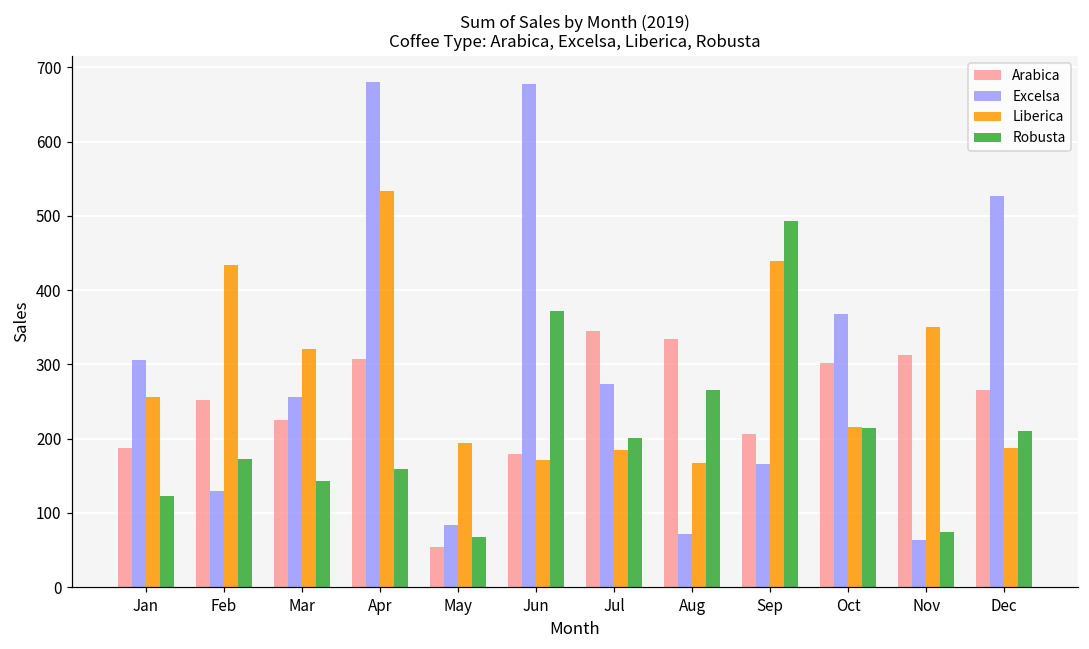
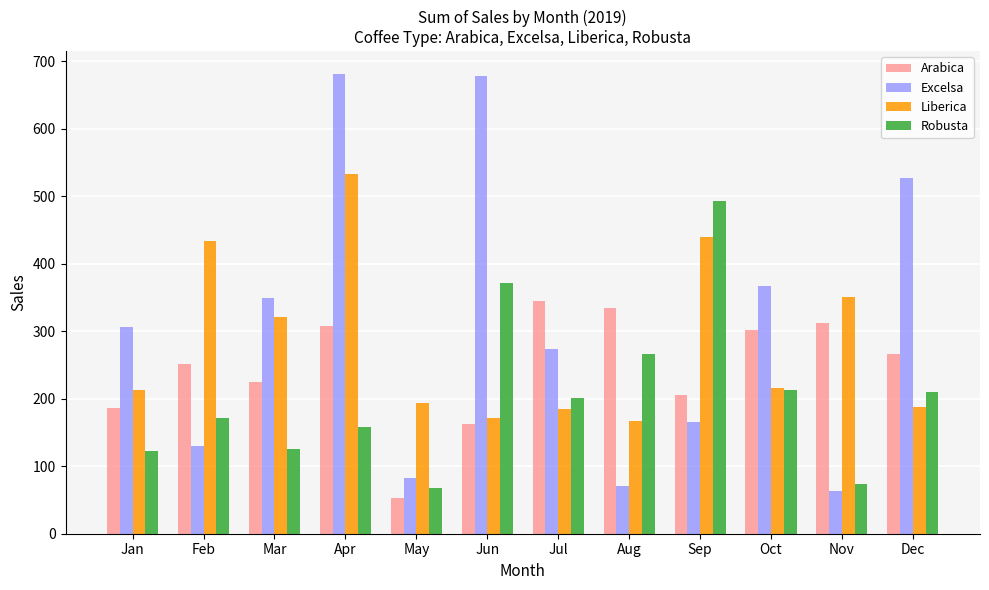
  {
    "Arabica": {
      "Jan": 190,
      "Feb": 250,
      "Mar": 220,
      "Apr": 310,
      "May": 50,
-     "Jun": 180,
+     "Jun": 160,
      "Jul": 350,
      "Aug": 330,
      "Sep": 210,
      "Oct": 300,
      "Nov": 310,
      "Dec": 270
    },
    "Excelsa": {
      "Jan": 310,
      "Feb": 130,
-     "Mar": 260,
+     "Mar": 350,
      "Apr": 680,
      "May": 80,
      "Jun": 680,
      "Jul": 270,
      "Aug": 70,
      "Sep": 170,
      "Oct": 370,
      "Nov": 60,
      "Dec": 530
    },
    "Liberica": {
-     "Jan": 260,
+     "Jan": 210,
      "Feb": 430,
      "Mar": 320,
      "Apr": 530,
      "May": 190,
      "Jun": 170,
      "Jul": 180,
      "Aug": 170,
      "Sep": 440,
      "Oct": 220,
      "Nov": 350,
      "Dec": 190
    },
    "Robusta": {
      "Jan": 120,
      "Feb": 170,
-     "Mar": 140,
+     "Mar": 130,
      "Apr": 160,
      "May": 70,
      "Jun": 370,
      "Jul": 200,
      "Aug": 270,
      "Sep": 490,
      "Oct": 210,
      "Nov": 70,
      "Dec": 210
    }
  }
